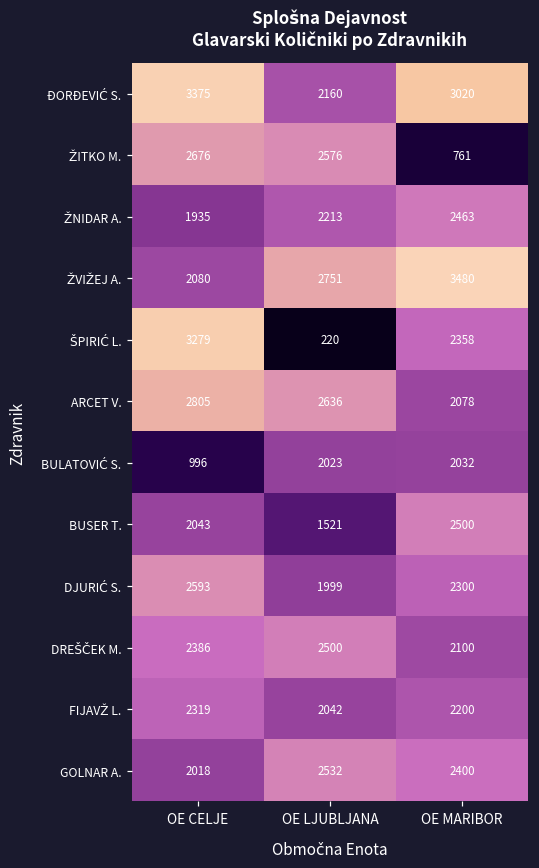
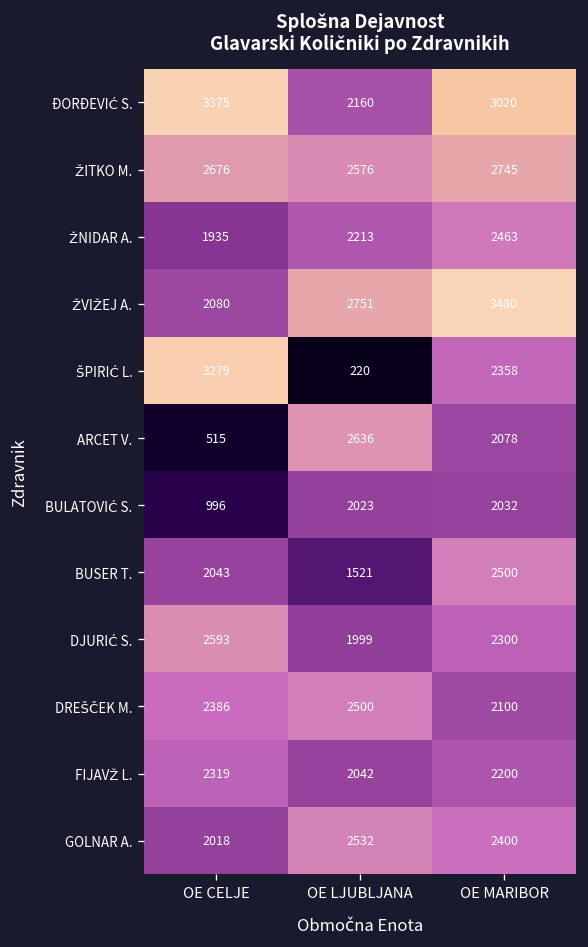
  {
    "ĐORĐEVIĆ S.": {
      "OE CELJE": 3375,
      "OE LJUBLJANA": 2160,
      "OE MARIBOR": 3020
    },
    "ŽITKO M.": {
      "OE CELJE": 2676,
      "OE LJUBLJANA": 2576,
-     "OE MARIBOR": 761
+     "OE MARIBOR": 2745
    },
    "ŽNIDAR A.": {
      "OE CELJE": 1935,
      "OE LJUBLJANA": 2213,
      "OE MARIBOR": 2463
    },
    "ŽVIŽEJ A.": {
      "OE CELJE": 2080,
      "OE LJUBLJANA": 2751,
      "OE MARIBOR": 3480
    },
    "ŠPIRIĆ L.": {
      "OE CELJE": 3279,
      "OE LJUBLJANA": 220,
      "OE MARIBOR": 2358
    },
    "ARCET V.": {
-     "OE CELJE": 2805,
+     "OE CELJE": 515,
      "OE LJUBLJANA": 2636,
      "OE MARIBOR": 2078
    },
    "BULATOVIĆ S.": {
      "OE CELJE": 996,
      "OE LJUBLJANA": 2023,
      "OE MARIBOR": 2032
    },
    "BUSER T.": {
      "OE CELJE": 2043,
      "OE LJUBLJANA": 1521,
      "OE MARIBOR": 2500
    },
    "DJURIĆ S.": {
      "OE CELJE": 2593,
      "OE LJUBLJANA": 1999,
      "OE MARIBOR": 2300
    },
    "DREŠČEK M.": {
      "OE CELJE": 2386,
      "OE LJUBLJANA": 2500,
      "OE MARIBOR": 2100
    },
    "FIJAVŽ L.": {
      "OE CELJE": 2319,
      "OE LJUBLJANA": 2042,
      "OE MARIBOR": 2200
    },
    "GOLNAR A.": {
      "OE CELJE": 2018,
      "OE LJUBLJANA": 2532,
      "OE MARIBOR": 2400
    }
  }
